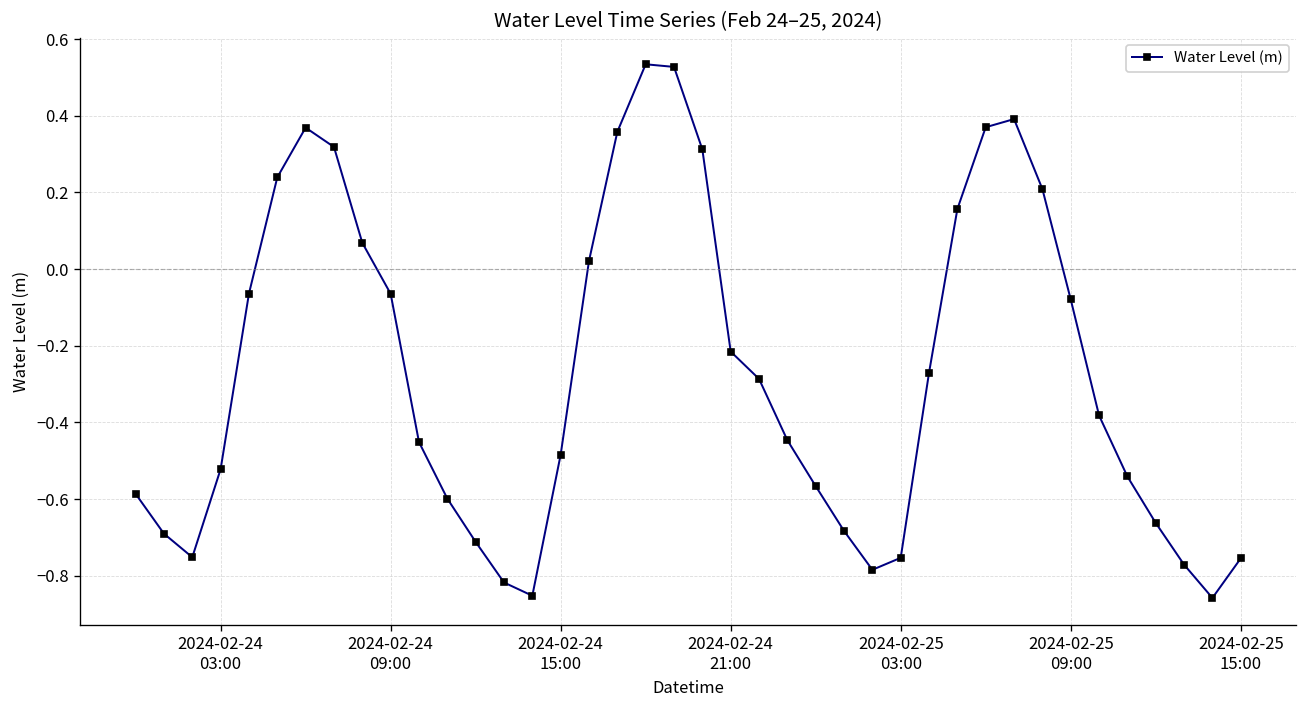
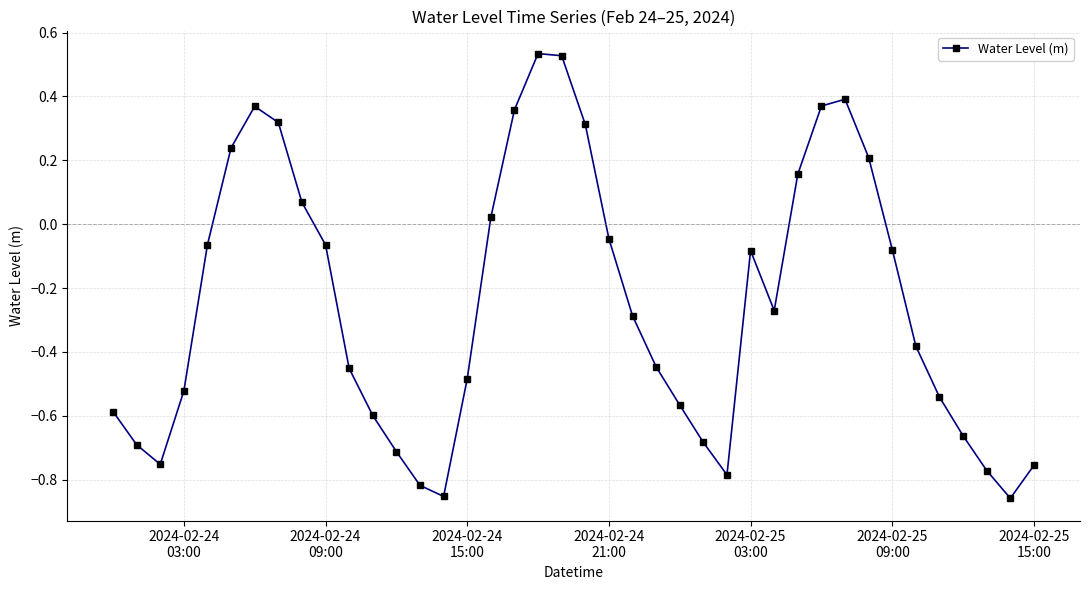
  {
    "2024-02-24 03:00": -0.52,
    "2024-02-24 09:00": -0.06,
    "2024-02-24 15:00": -0.48,
-   "2024-02-24 21:00": -0.22,
-   "2024-02-25 03:00": -0.75,
+   "2024-02-24 21:00": -0.05,
+   "2024-02-25 03:00": -0.08,
    "2024-02-25 09:00": -0.08,
    "2024-02-25 15:00": -0.75
  }
